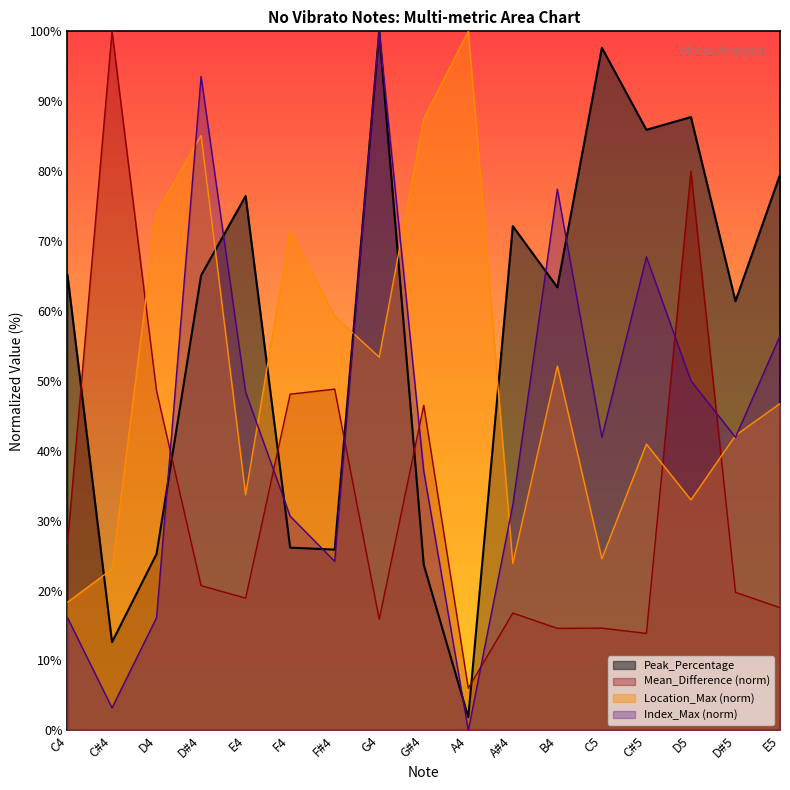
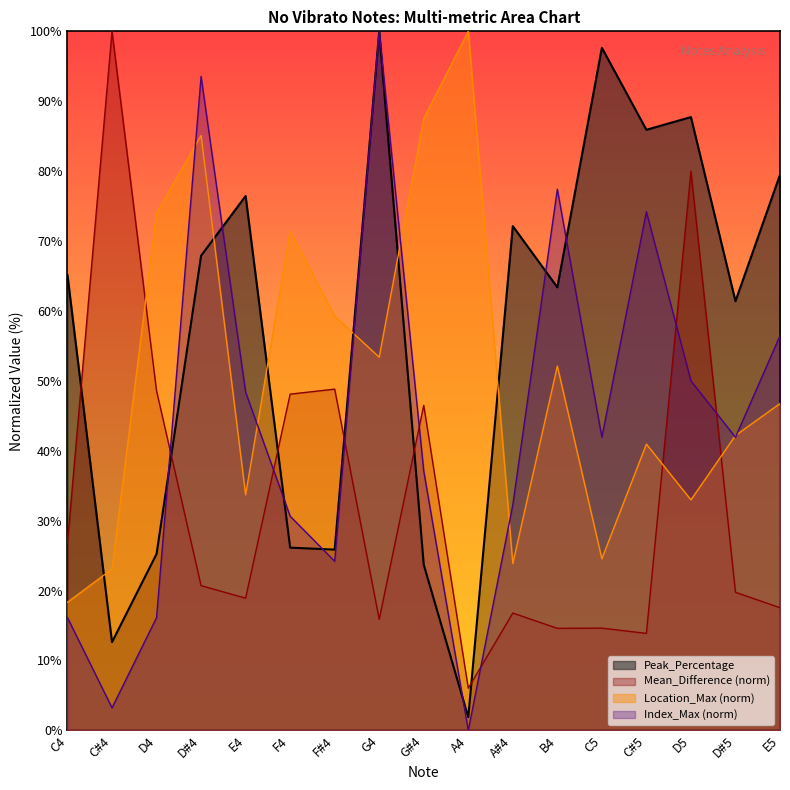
  {
    "Peak_Percentage": {
      "C4": "65%",
      "C#4": "13%",
      "D4": "25%",
-     "D#4": "65%",
+     "D#4": "68%",
      "E4": "76%",
      "F4": "26%",
      "F#4": "26%",
      "G#4": "24%",
      "A4": "2%",
      "A#4": "72%",
      "B4": "63%",
      "C5": "98%",
      "C#5": "86%",
      "D5": "88%",
      "D#5": "61%",
      "E5": "79%"
    },
    "Mean_Difference (norm)": {
      "C4": "27%",
      "C#4": "100%",
      "D4": "49%",
      "D#4": "21%",
      "E4": "19%",
      "F4": "48%",
      "F#4": "49%",
      "G4": "16%",
      "G#4": "46%",
      "A4": "6%",
      "A#4": "17%",
      "B4": "15%",
      "C5": "15%",
      "C#5": "14%",
      "D5": "80%",
      "D#5": "20%",
      "E5": "18%"
    },
    "Location_Max (norm)": {
      "C4": "18%",
      "C#4": "23%",
      "D4": "74%",
      "D#4": "85%",
      "E4": "34%",
      "F4": "71%",
      "F#4": "59%",
      "G4": "53%",
      "G#4": "88%",
      "A4": "100%",
      "A#4": "24%",
      "B4": "52%",
      "C5": "25%",
      "C#5": "41%",
      "D5": "33%",
      "E5": "47%"
    },
    "Index_Max (norm)": {
      "C4": "16%",
      "C#4": "3%",
      "D4": "16%",
      "D#4": "94%",
      "E4": "48%",
      "F4": "31%",
      "F#4": "24%",
      "G#4": "37%",
      "A4": "0%",
      "A#4": "32%",
      "B4": "77%",
      "C5": "42%",
-     "C#5": "68%",
+     "C#5": "74%",
      "D5": "50%",
      "E5": "56%"
    }
  }
